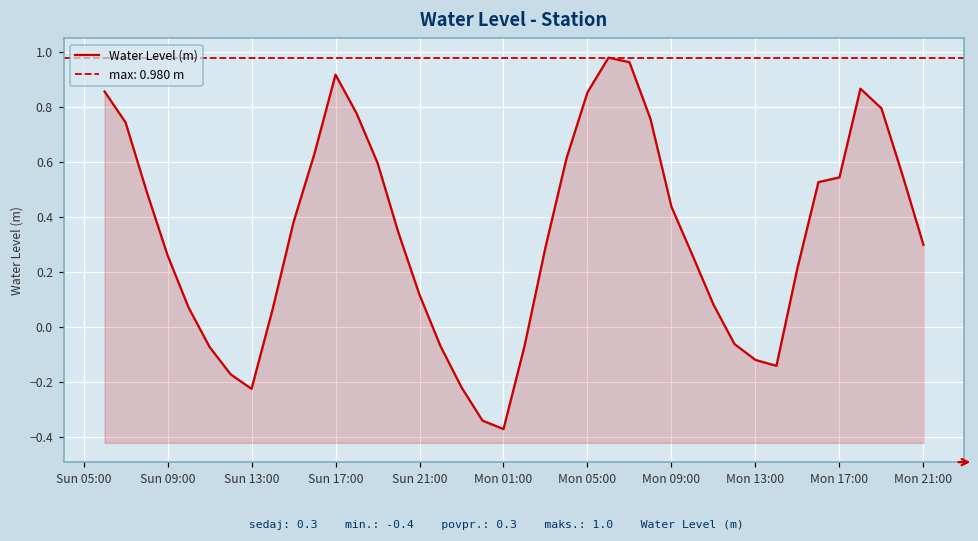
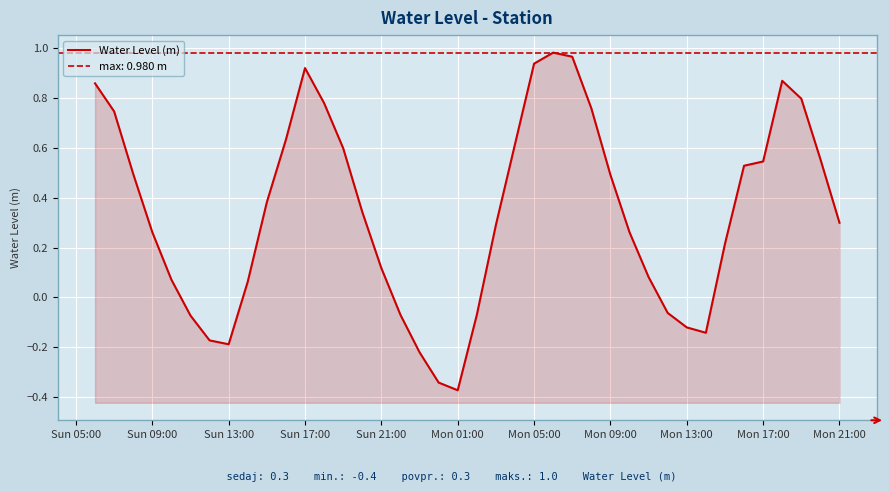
  {
    "Sun 09:00": 0.26,
-   "Sun 13:00": -0.22,
+   "Sun 13:00": -0.19,
    "Sun 17:00": 0.92,
    "Sun 21:00": 0.12,
    "Mon 01:00": -0.37,
-   "Mon 05:00": 0.85,
-   "Mon 09:00": 0.44,
+   "Mon 05:00": 0.94,
+   "Mon 09:00": 0.49,
    "Mon 13:00": -0.12,
    "Mon 17:00": 0.54,
    "Mon 21:00": 0.30
  }
